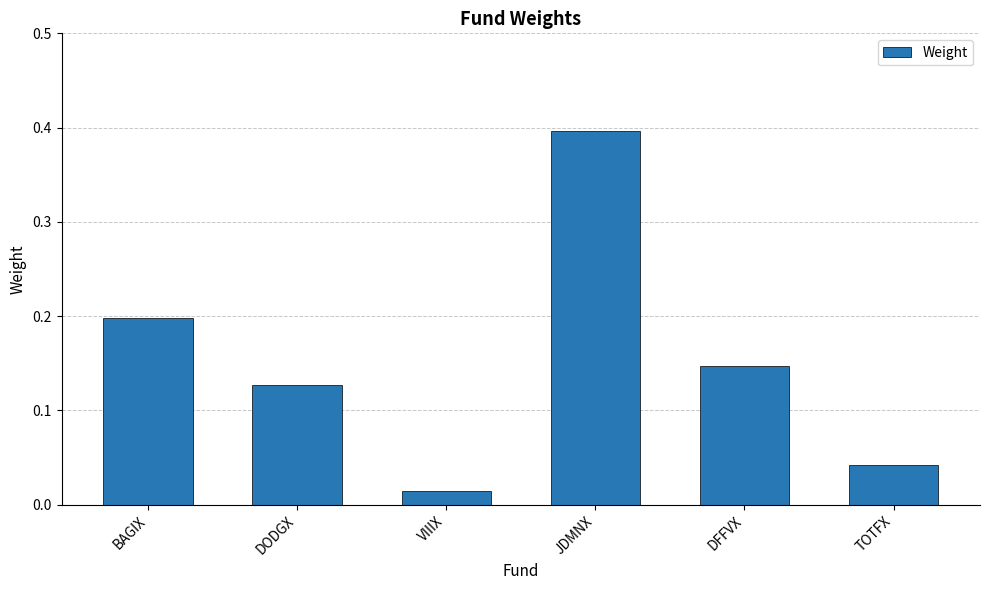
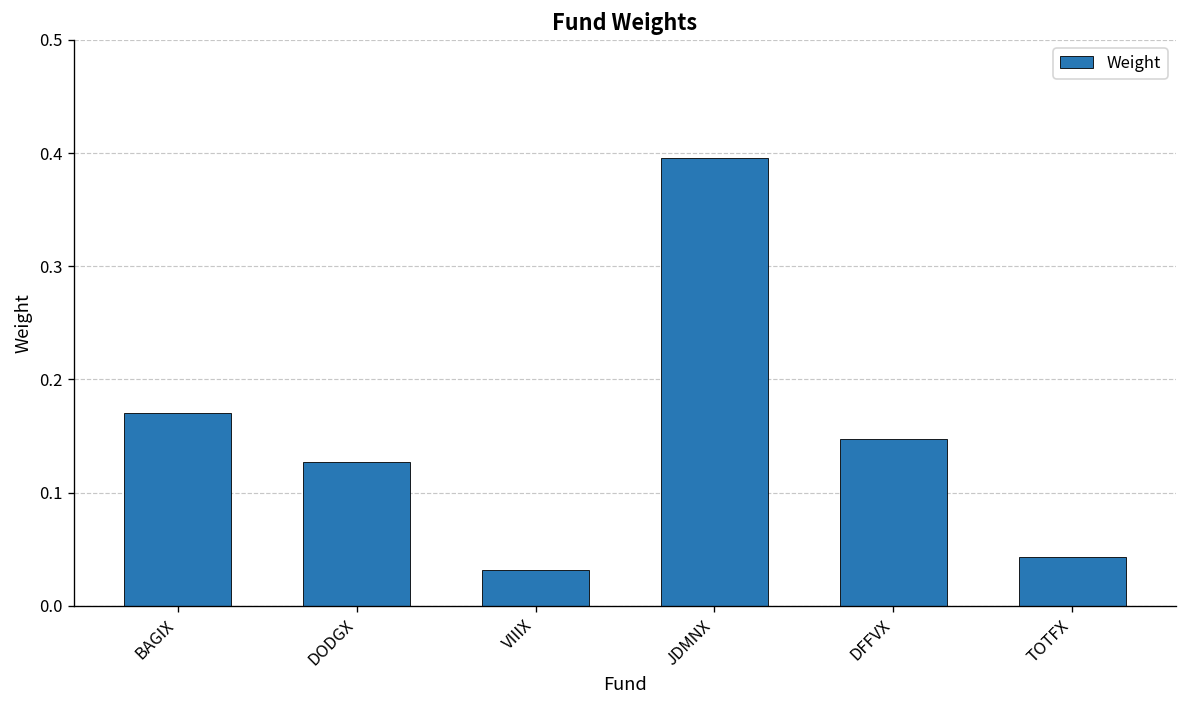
  {
-   "BAGIX": 0.20,
+   "BAGIX": 0.17,
    "DODGX": 0.13,
-   "VIIIX": 0.01,
+   "VIIIX": 0.03,
    "JDMNX": 0.40,
    "DFFVX": 0.15,
    "TOTFX": 0.04
  }
